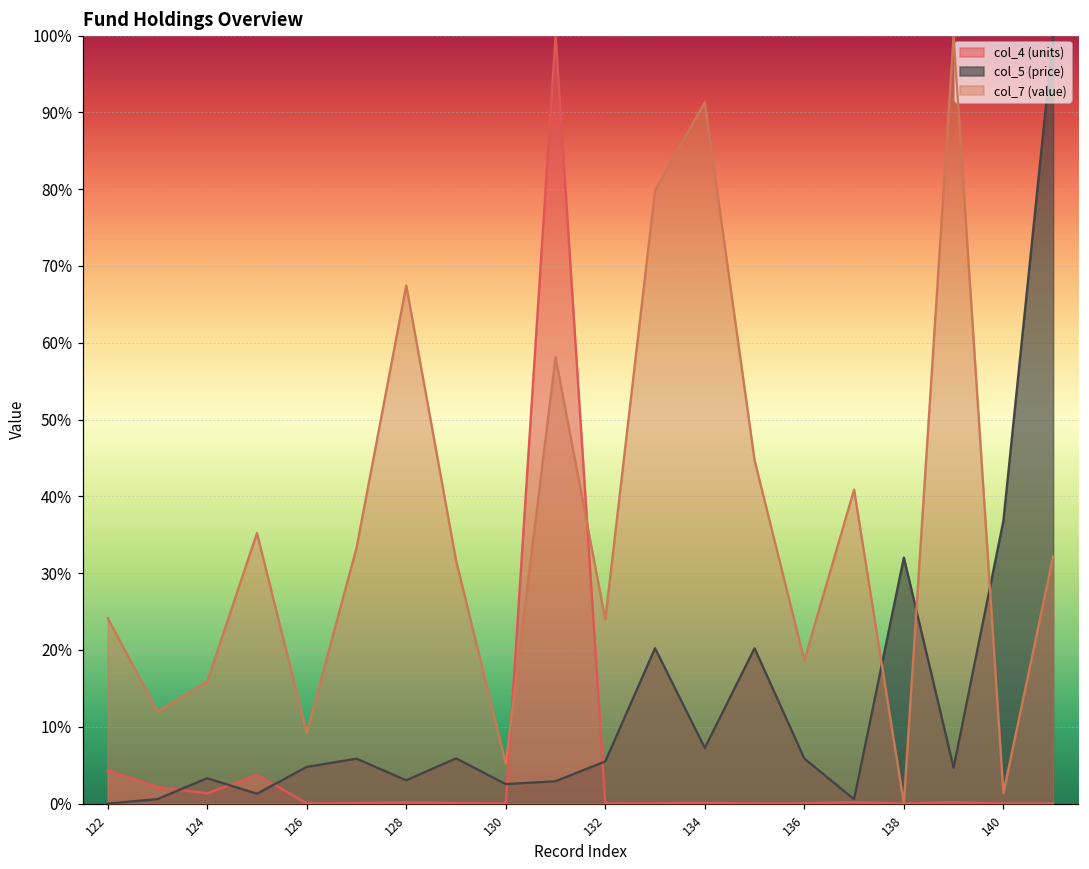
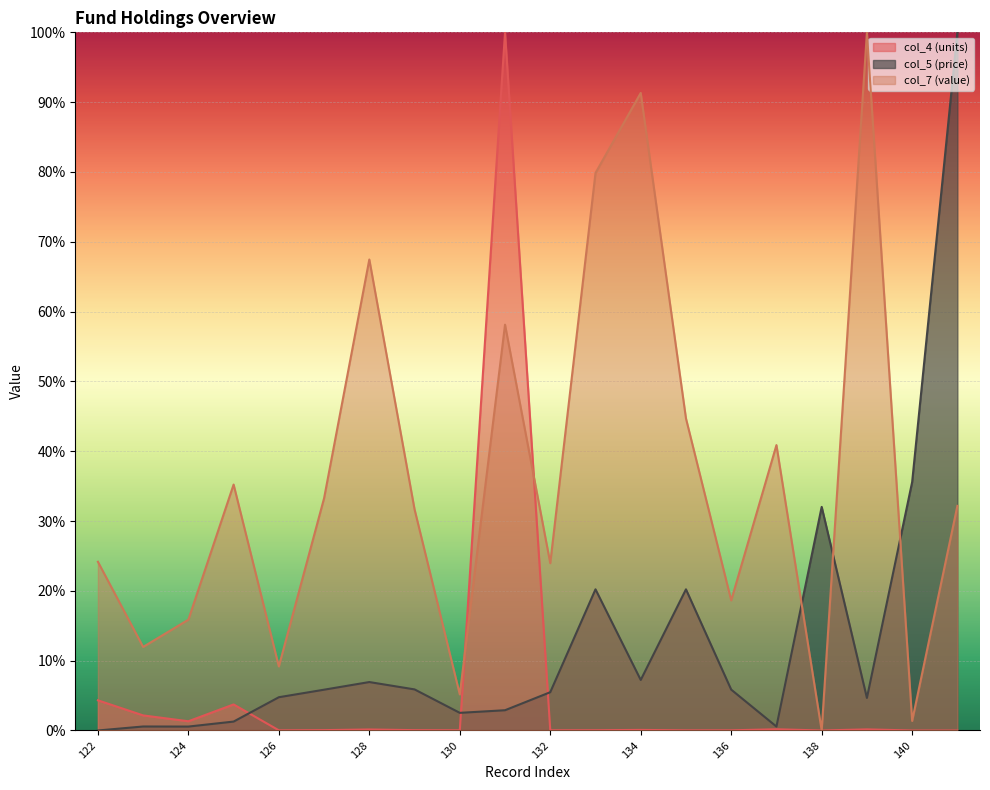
  {
    "col_5 (price)": {
      "122": "0%",
-     "124": "3%",
+     "124": "1%",
      "126": "5%",
-     "128": "3%",
+     "128": "7%",
      "130": "3%",
      "132": "5%",
      "134": "7%",
      "136": "6%",
      "138": "32%",
-     "140": "37%"
+     "140": "36%"
    }
  }
